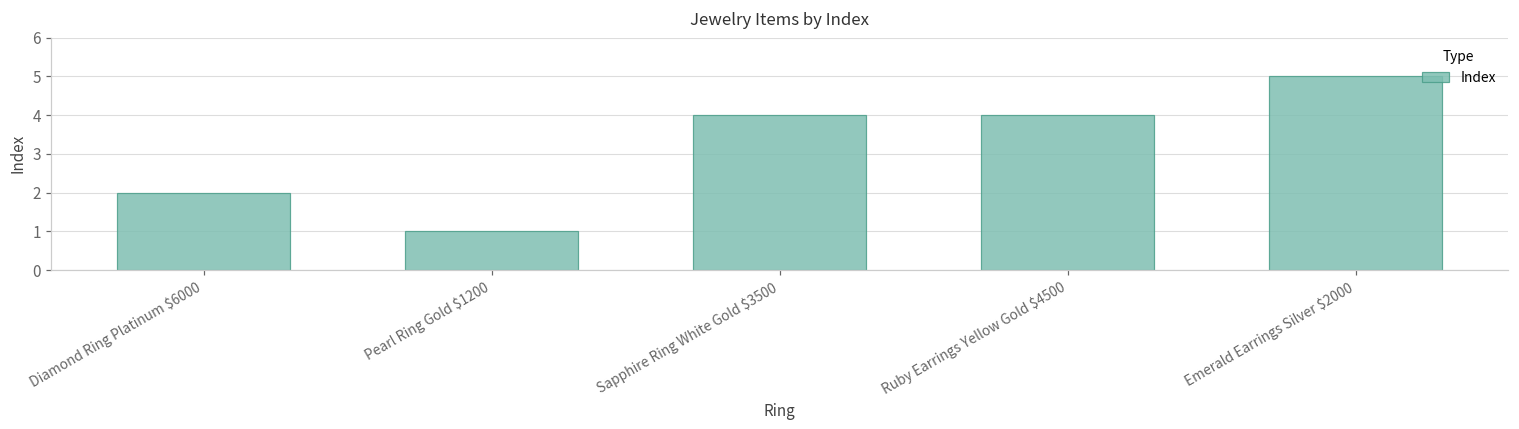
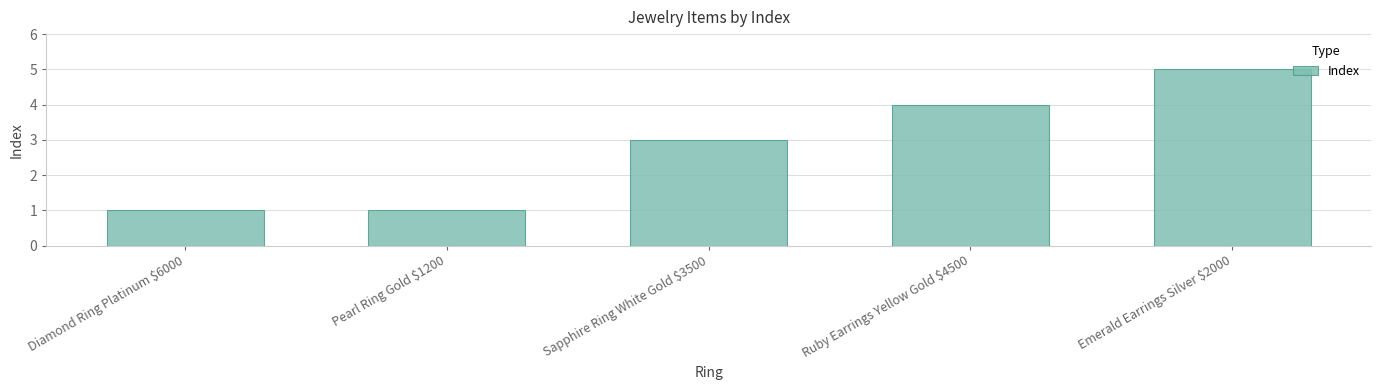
  {
-   "Diamond Ring Platinum $6000": 2,
+   "Diamond Ring Platinum $6000": 1,
    "Pearl Ring Gold $1200": 1,
-   "Sapphire Ring White Gold $3500": 4,
+   "Sapphire Ring White Gold $3500": 3,
    "Ruby Earrings Yellow Gold $4500": 4,
    "Emerald Earrings Silver $2000": 5
  }
